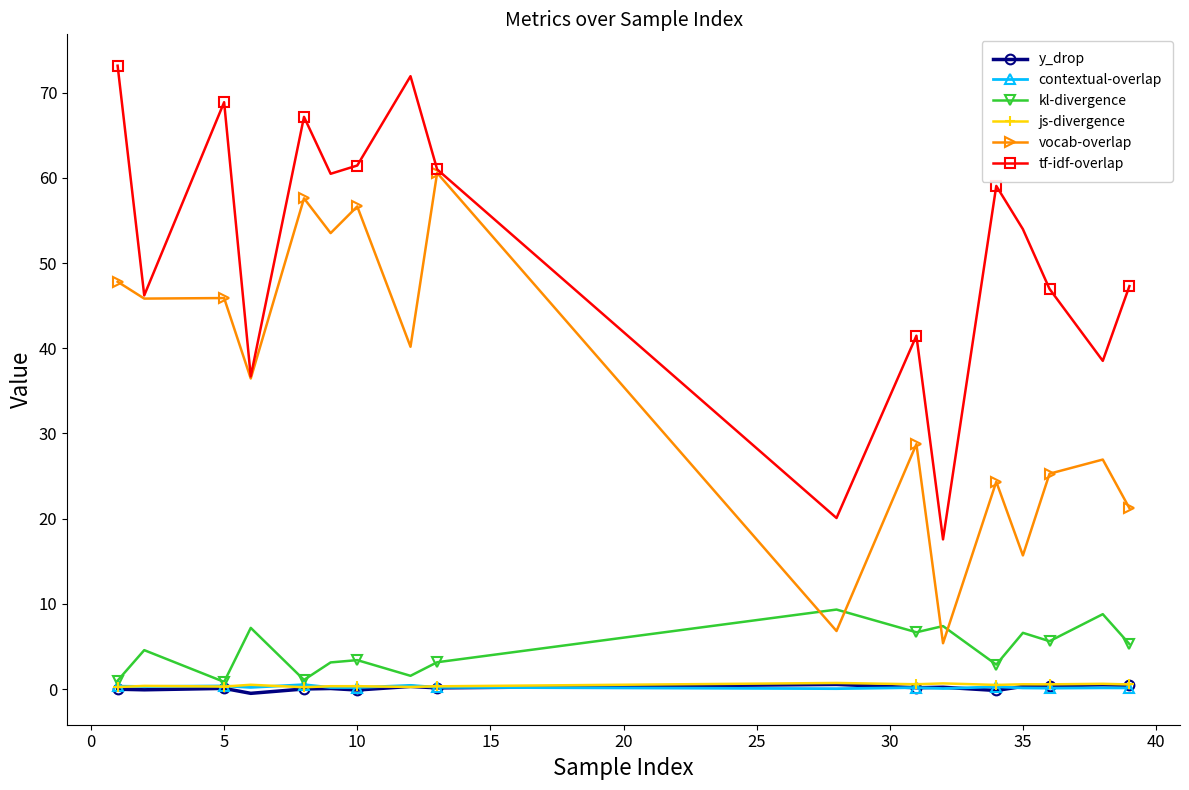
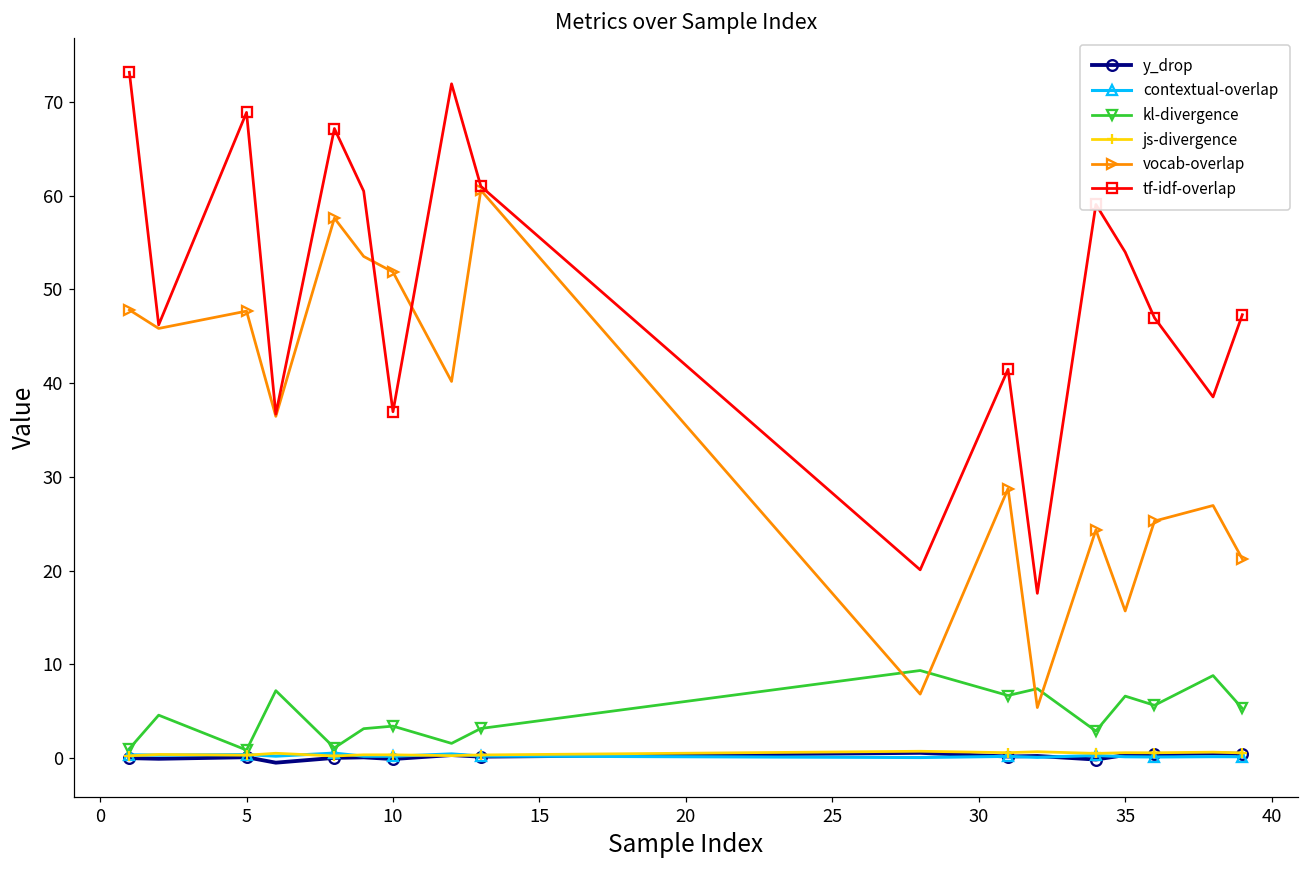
  {
    "kl-divergence": {
      "5": 1,
      "10": 3,
      "35": 7
    },
    "vocab-overlap": {
-     "5": 46,
-     "10": 57,
+     "5": 48,
+     "10": 52,
      "35": 16
    },
    "tf-idf-overlap": {
      "5": 69,
-     "10": 61,
+     "10": 37,
      "35": 54
    }
  }
